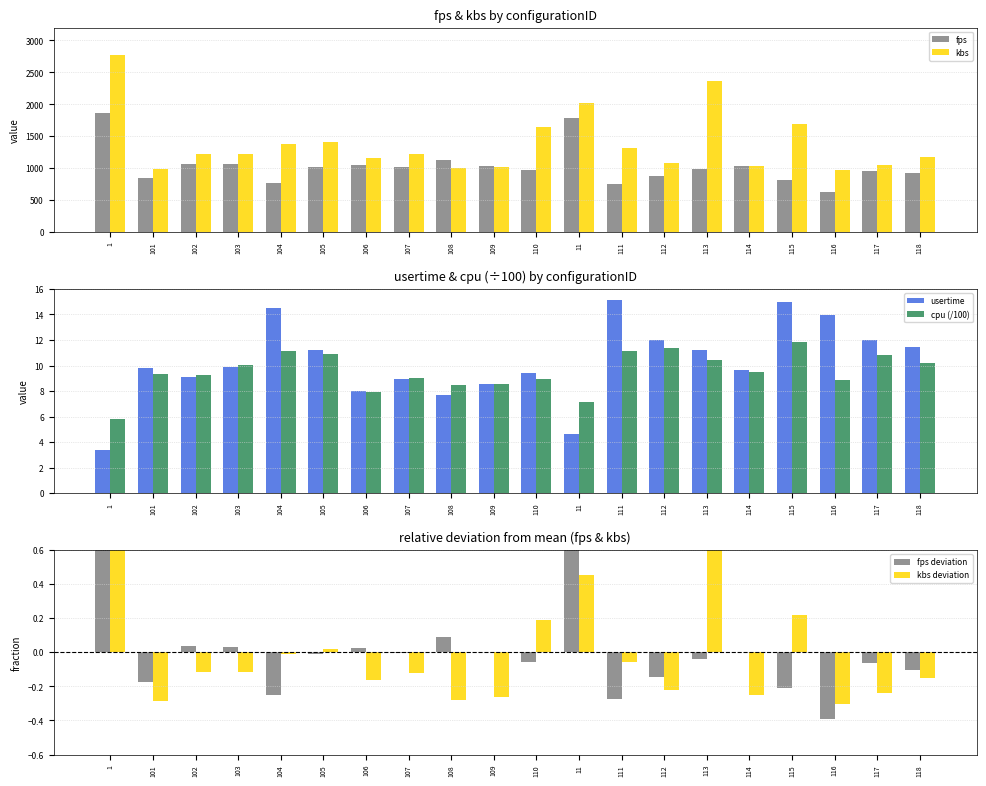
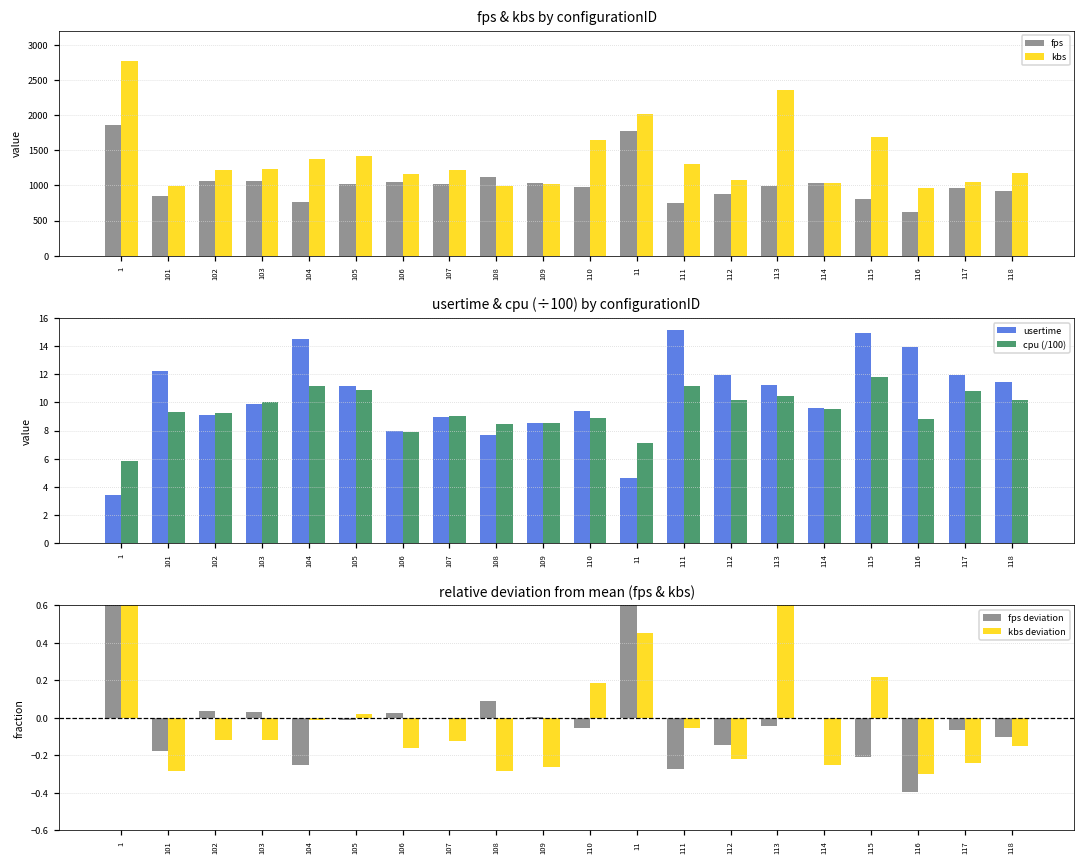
  {
    "fps & kbs by configurationID": {
      "fps": {
        "1": 1900,
        "101": 800,
        "102": 1100,
        "103": 1100,
        "104": 800,
        "105": 1000,
        "106": 1100,
        "107": 1000,
        "108": 1100,
        "109": 1000,
        "110": 1000,
        "11": 1800,
        "111": 700,
        "112": 900,
        "113": 1000,
        "114": 1000,
        "115": 800,
        "116": 600,
        "117": 1000,
        "118": 900
      },
      "kbs": {
        "1": 2800,
        "101": 1000,
        "102": 1200,
        "103": 1200,
        "104": 1400,
        "105": 1400,
        "106": 1200,
        "107": 1200,
        "108": 1000,
        "109": 1000,
        "110": 1600,
        "11": 2000,
        "111": 1300,
        "112": 1100,
        "113": 2400,
        "114": 1000,
        "115": 1700,
        "116": 1000,
        "117": 1100,
        "118": 1200
      }
    },
    "usertime & cpu (÷100) by configurationID": {
      "usertime": {
        "1": 3.4,
-       "101": 9.8,
+       "101": 12.2,
        "102": 9.1,
        "103": 9.9,
        "104": 14.5,
        "105": 11.2,
        "106": 8.0,
        "107": 9.0,
        "108": 7.7,
        "109": 8.5,
        "110": 9.4,
        "11": 4.6,
        "111": 15.1,
        "112": 12.0,
        "113": 11.2,
        "114": 9.6,
        "115": 14.9,
        "116": 14.0,
        "117": 12.0,
        "118": 11.4
      },
      "cpu (/100)": {
        "1": 5.8,
        "101": 9.3,
        "102": 9.3,
        "103": 10.1,
        "104": 11.1,
        "105": 10.9,
        "106": 7.9,
        "107": 9.1,
        "108": 8.5,
        "109": 8.6,
        "110": 8.9,
        "11": 7.1,
        "111": 11.2,
-       "112": 11.4,
+       "112": 10.2,
        "113": 10.4,
        "114": 9.5,
        "115": 11.8,
        "116": 8.9,
        "117": 10.8,
        "118": 10.2
      }
    },
    "relative deviation from mean (fps & kbs)": {
      "fps deviation": {
        "101": -0.18,
        "102": 0.04,
        "103": 0.03,
        "104": -0.25,
        "106": 0.03,
        "108": 0.09,
        "110": -0.05,
        "111": -0.27,
        "112": -0.15,
        "113": -0.04,
        "115": -0.21,
        "116": -0.39,
        "117": -0.06,
        "118": -0.10
      },
      "kbs deviation": {
        "101": -0.28,
        "102": -0.12,
        "103": -0.12,
        "105": 0.02,
        "106": -0.16,
        "107": -0.12,
        "108": -0.28,
        "109": -0.26,
        "110": 0.19,
        "11": 0.45,
        "111": -0.06,
        "112": -0.22,
        "114": -0.25,
        "115": 0.22,
        "116": -0.30,
        "117": -0.24,
        "118": -0.15
      }
    }
  }
